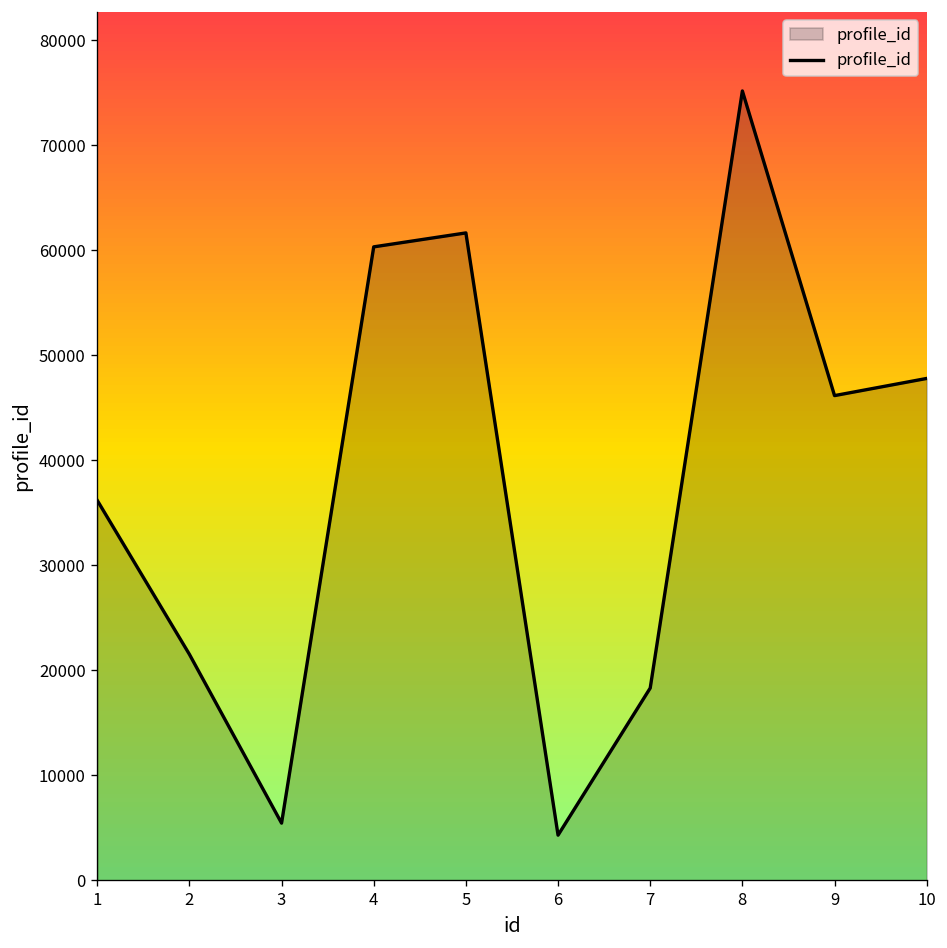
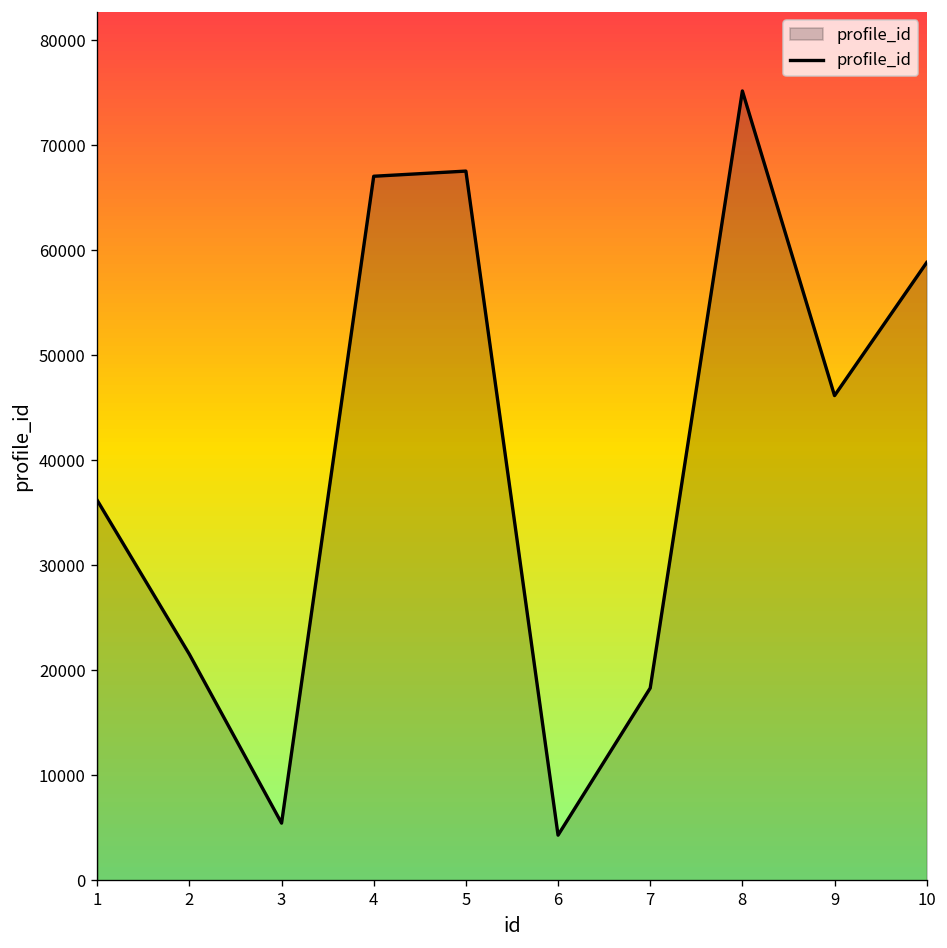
  {
    "1": 36000,
    "2": 22000,
    "3": 5000,
-   "4": 60000,
-   "5": 62000,
+   "4": 67000,
+   "5": 68000,
    "6": 4000,
    "7": 18000,
    "8": 75000,
    "9": 46000,
-   "10": 48000
+   "10": 59000
  }
